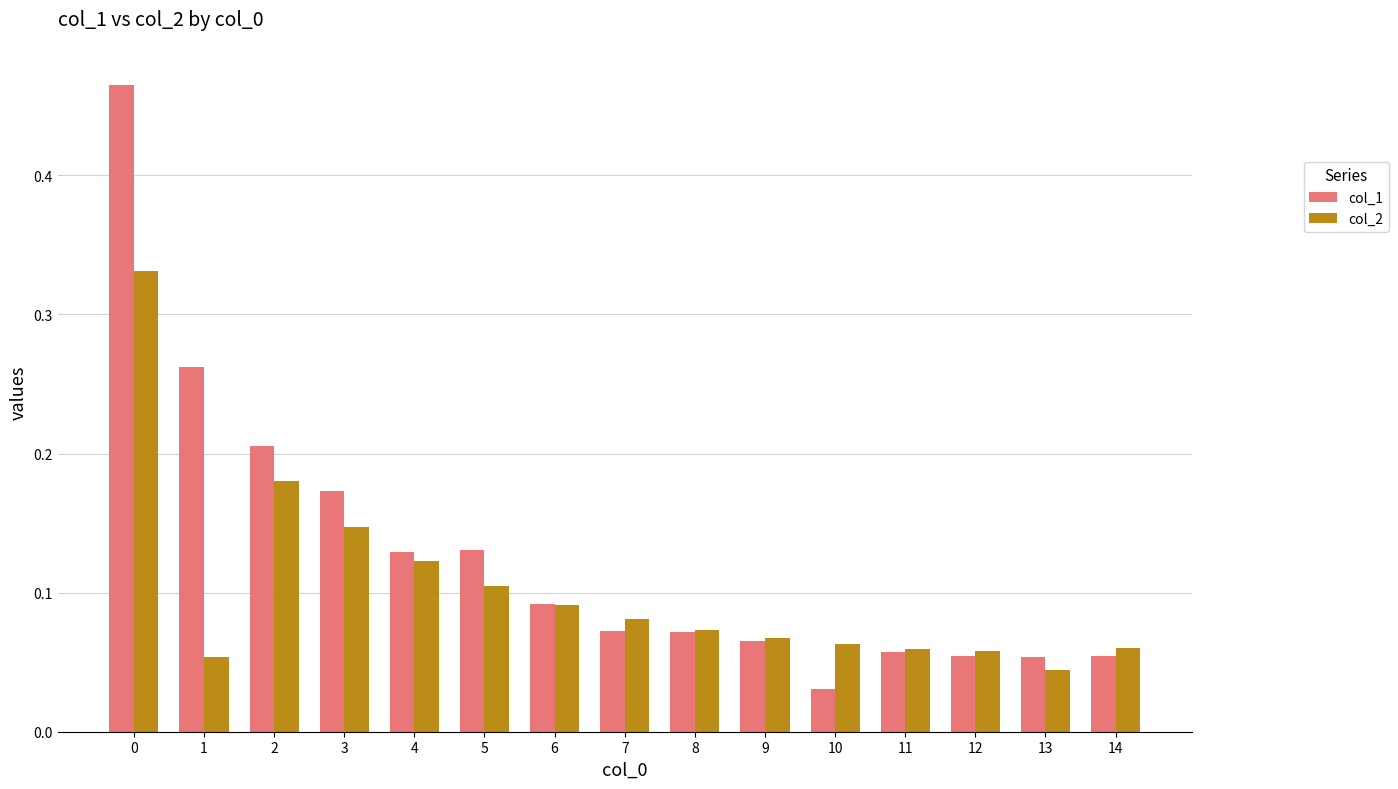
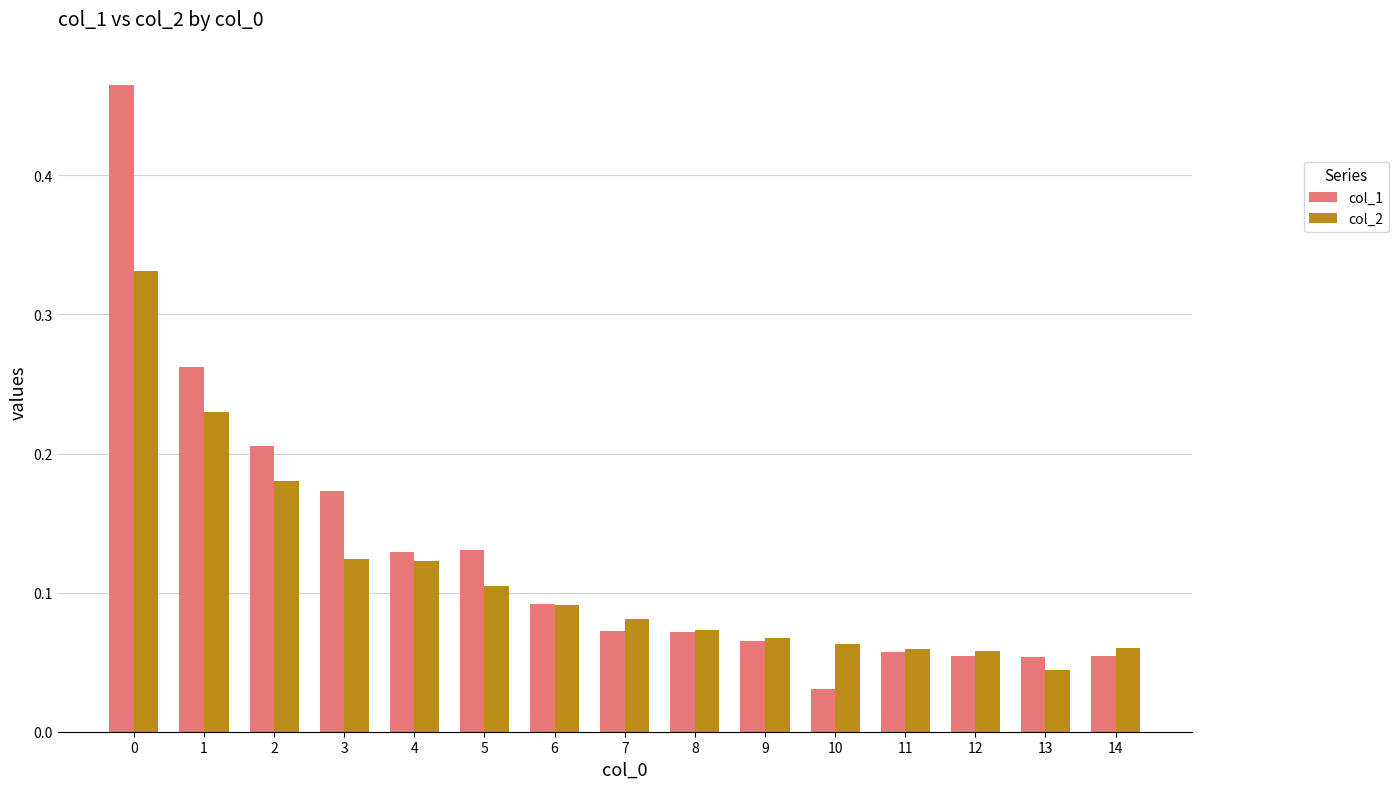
  {
    "col_1": {
      "0": 0.465,
      "1": 0.262,
      "2": 0.205,
      "3": 0.173,
      "4": 0.129,
      "5": 0.131,
      "6": 0.092,
      "7": 0.072,
      "8": 0.072,
      "9": 0.066,
      "10": 0.031,
      "11": 0.057,
      "12": 0.055,
      "13": 0.054,
      "14": 0.054
    },
    "col_2": {
      "0": 0.331,
-     "1": 0.054,
+     "1": 0.230,
      "2": 0.180,
-     "3": 0.147,
+     "3": 0.124,
      "4": 0.123,
      "5": 0.105,
      "6": 0.091,
      "7": 0.081,
      "8": 0.073,
      "9": 0.068,
      "10": 0.063,
      "11": 0.060,
      "12": 0.058,
      "13": 0.044,
      "14": 0.060
    }
  }
